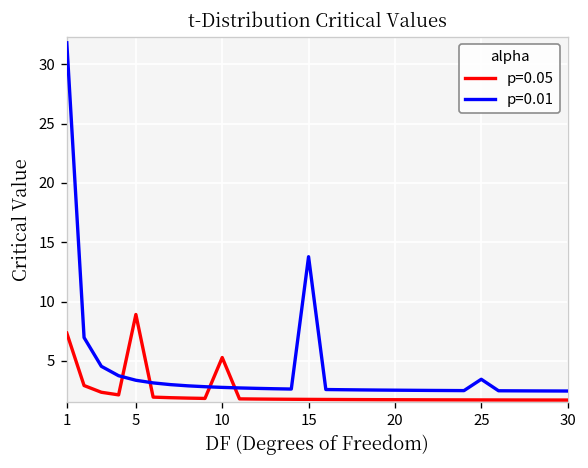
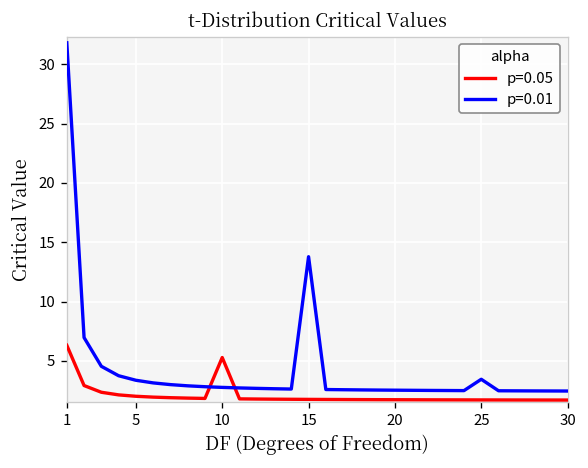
  {
    "p=0.05": {
-     "1": 7,
-     "5": 9,
+     "1": 6,
+     "5": 2,
      "10": 5,
      "15": 2,
      "20": 2,
      "25": 2,
      "30": 2
    },
    "p=0.01": {
      "1": 32,
      "5": 3,
      "10": 3,
      "15": 14,
      "20": 3,
      "25": 3,
      "30": 2
    }
  }
